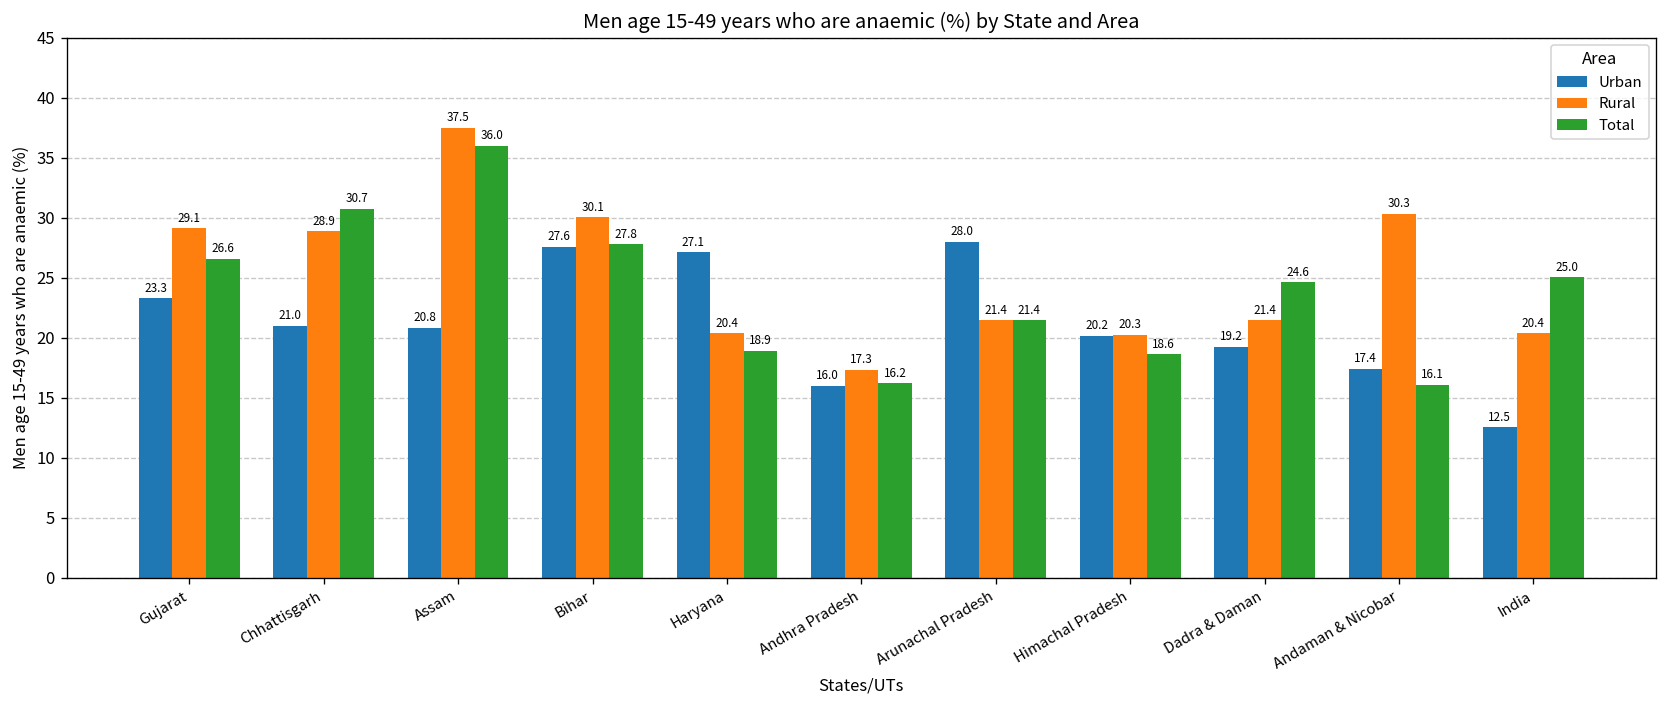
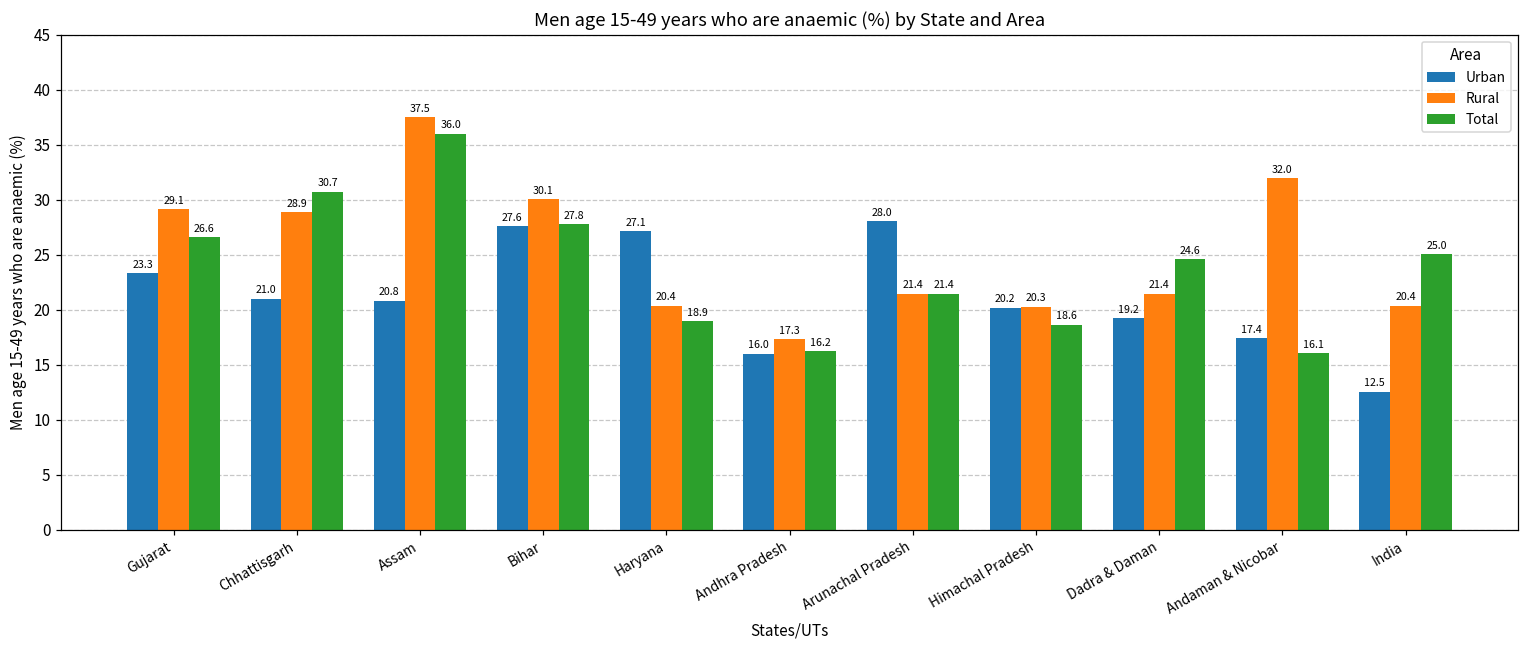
  {
    "Urban": {
      "Gujarat": 23.3,
      "Chhattisgarh": 21.0,
      "Assam": 20.8,
      "Bihar": 27.6,
      "Haryana": 27.1,
      "Andhra Pradesh": 16.0,
      "Arunachal Pradesh": 28.0,
      "Himachal Pradesh": 20.2,
      "Dadra & Daman": 19.2,
      "Andaman & Nicobar": 17.4,
      "India": 12.5
    },
    "Rural": {
      "Gujarat": 29.1,
      "Chhattisgarh": 28.9,
      "Assam": 37.5,
      "Bihar": 30.1,
      "Haryana": 20.4,
      "Andhra Pradesh": 17.3,
      "Arunachal Pradesh": 21.4,
      "Himachal Pradesh": 20.3,
      "Dadra & Daman": 21.4,
-     "Andaman & Nicobar": 30.3,
+     "Andaman & Nicobar": 32.0,
      "India": 20.4
    },
    "Total": {
      "Gujarat": 26.6,
      "Chhattisgarh": 30.7,
      "Assam": 36.0,
      "Bihar": 27.8,
      "Haryana": 18.9,
      "Andhra Pradesh": 16.2,
      "Arunachal Pradesh": 21.4,
      "Himachal Pradesh": 18.6,
      "Dadra & Daman": 24.6,
      "Andaman & Nicobar": 16.1,
      "India": 25.0
    }
  }
